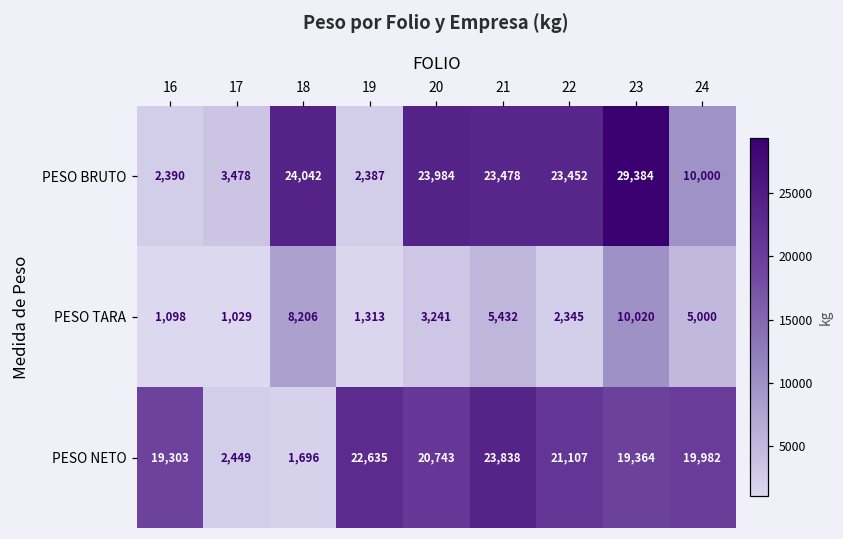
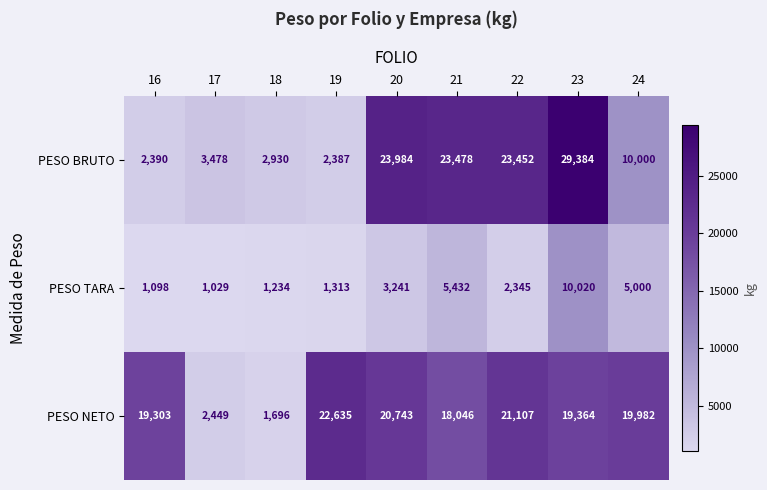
  {
    "PESO BRUTO": {
      "16": "2,390",
      "17": "3,478",
-     "18": "24,042",
+     "18": "2,930",
      "19": "2,387",
      "20": "23,984",
      "21": "23,478",
      "22": "23,452",
      "23": "29,384",
      "24": "10,000"
    },
    "PESO TARA": {
      "16": "1,098",
      "17": "1,029",
-     "18": "8,206",
+     "18": "1,234",
      "19": "1,313",
      "20": "3,241",
      "21": "5,432",
      "22": "2,345",
      "23": "10,020",
      "24": "5,000"
    },
    "PESO NETO": {
      "16": "19,303",
      "17": "2,449",
      "18": "1,696",
      "19": "22,635",
      "20": "20,743",
-     "21": "23,838",
+     "21": "18,046",
      "22": "21,107",
      "23": "19,364",
      "24": "19,982"
    }
  }
